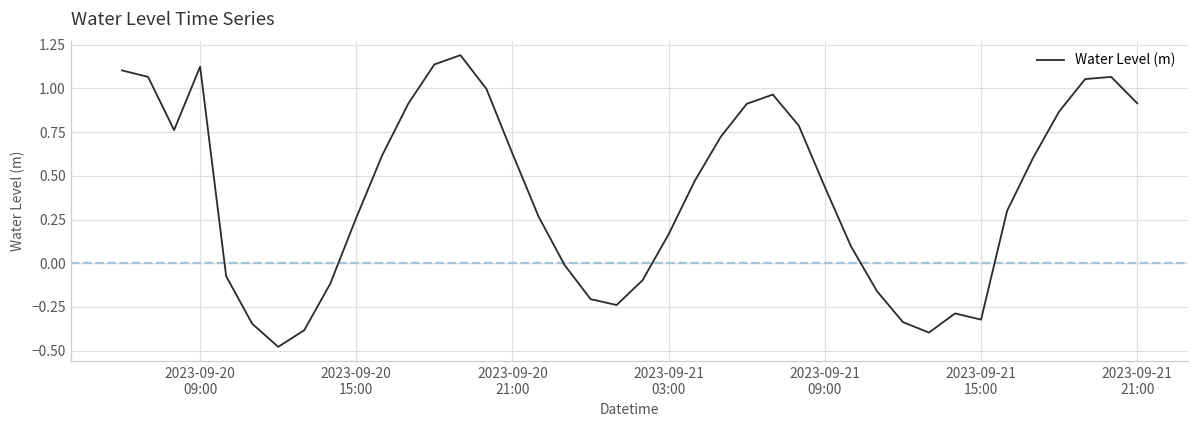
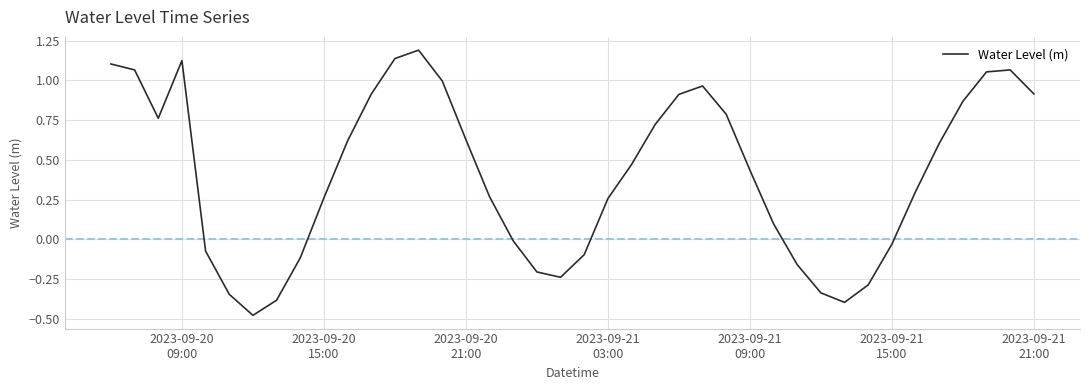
  {
    "2023-09-20 09:00": 1.12,
    "2023-09-20 15:00": 0.26,
    "2023-09-20 21:00": 0.63,
-   "2023-09-21 03:00": 0.17,
+   "2023-09-21 03:00": 0.26,
    "2023-09-21 09:00": 0.44,
-   "2023-09-21 15:00": -0.32,
+   "2023-09-21 15:00": -0.03,
    "2023-09-21 21:00": 0.91
  }
